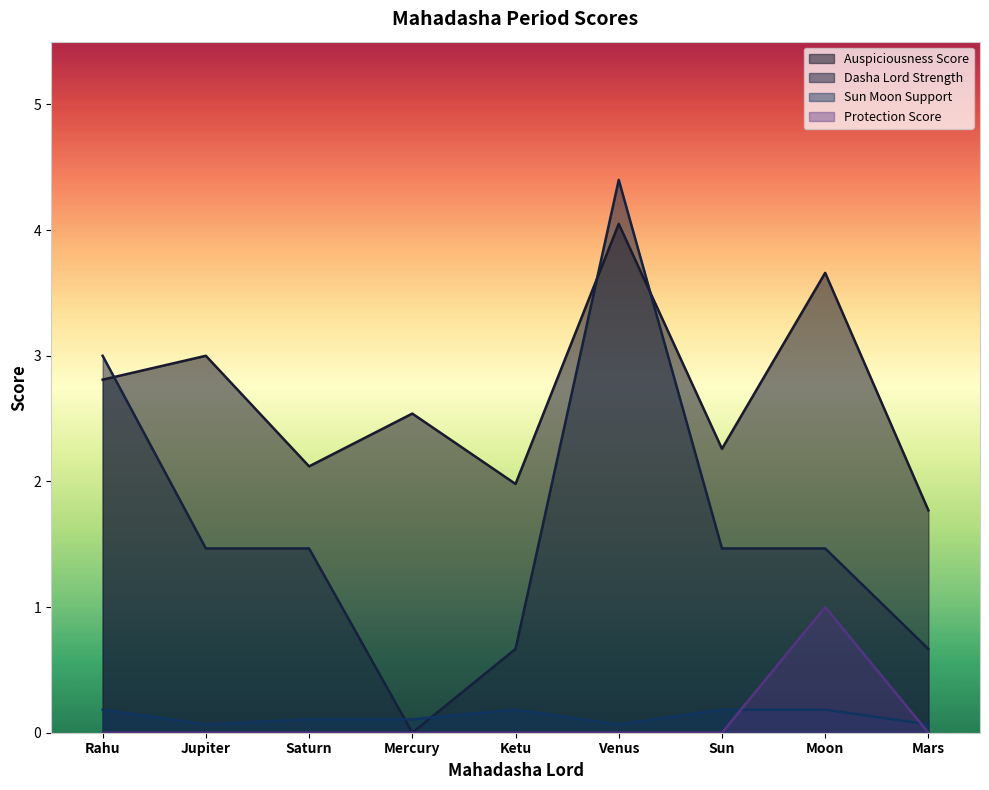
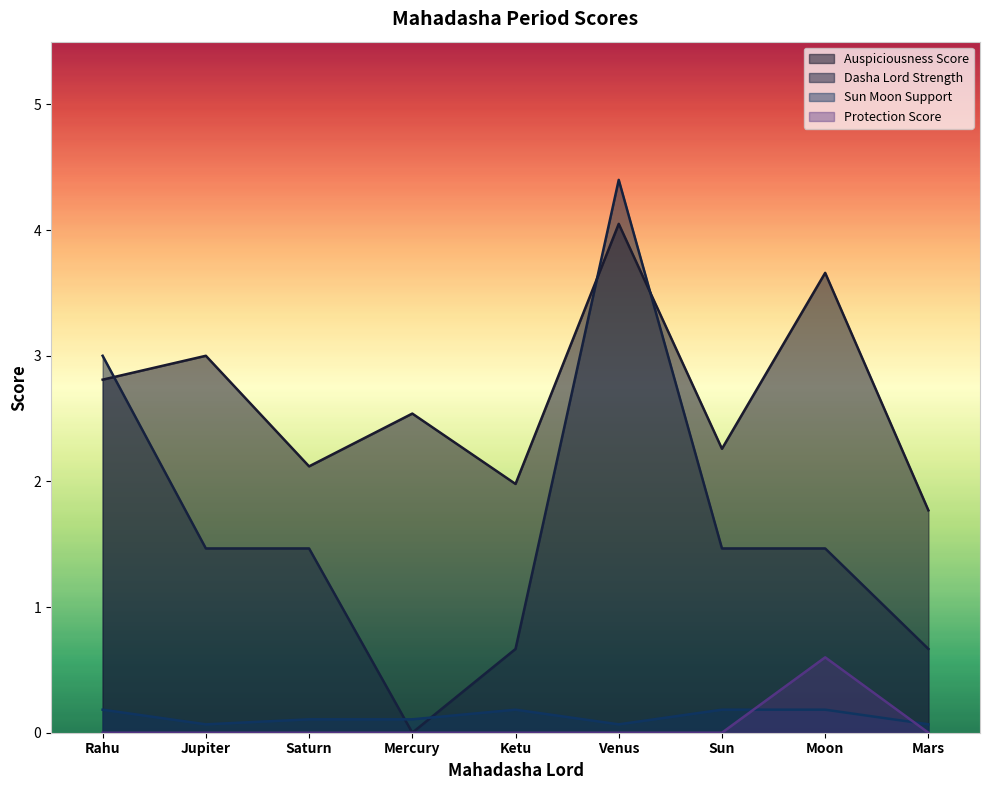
  {
    "Protection Score": {
      "Rahu": 0.0,
      "Jupiter": 0.0,
      "Saturn": 0.0,
      "Ketu": 0.0,
      "Venus": 0.0,
      "Sun": 0.0,
-     "Moon": 1.0,
+     "Moon": 0.6,
      "Mars": 0.0
    }
  }
